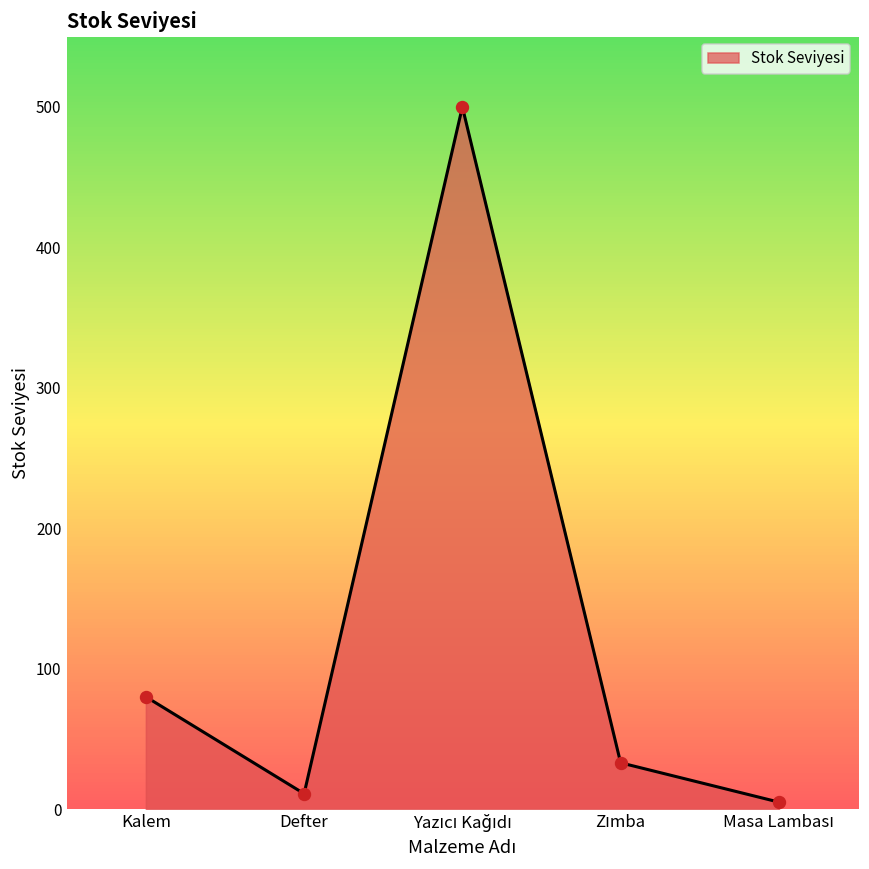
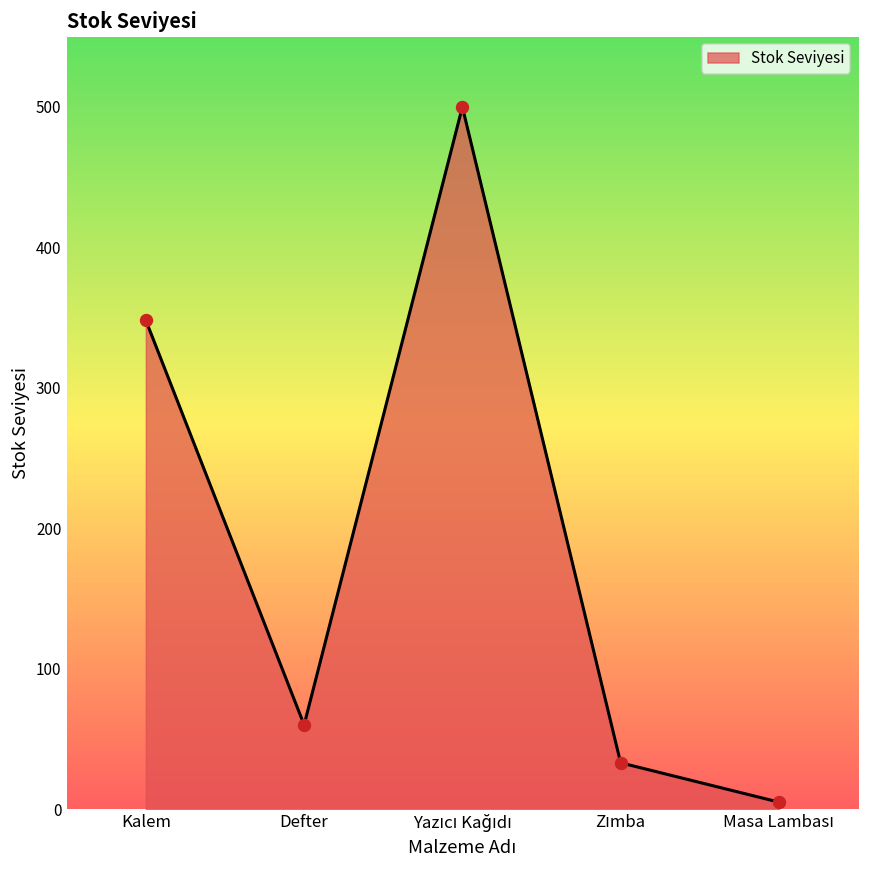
  {
-   "Kalem": 80,
-   "Defter": 11,
+   "Kalem": 348,
+   "Defter": 60,
    "Yazıcı Kağıdı": 500,
    "Zımba": 33,
    "Masa Lambası": 5
  }
